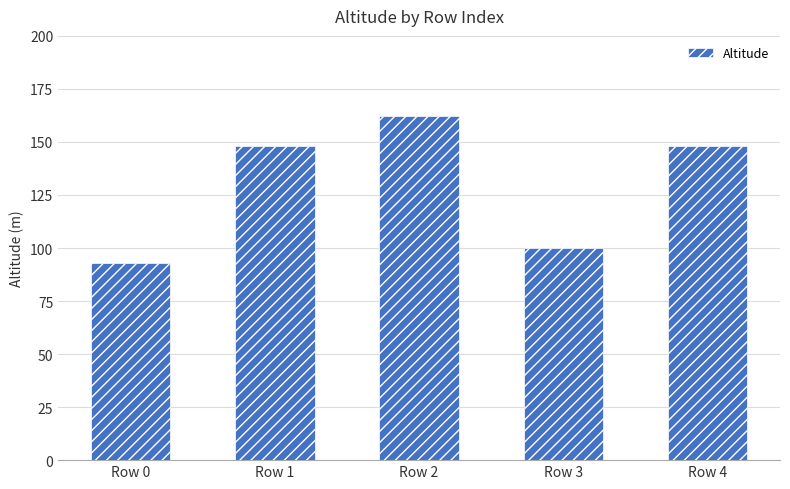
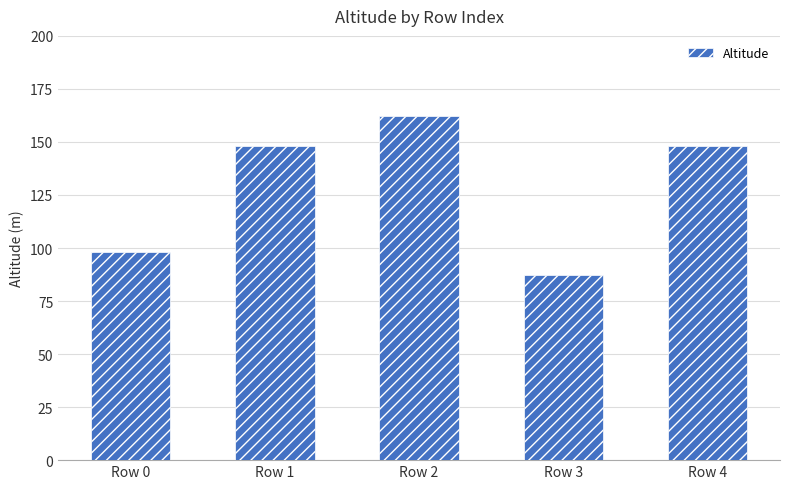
  {
-   "Row 0": 93,
+   "Row 0": 98,
    "Row 1": 148,
    "Row 2": 162,
-   "Row 3": 100,
+   "Row 3": 87,
    "Row 4": 148
  }
